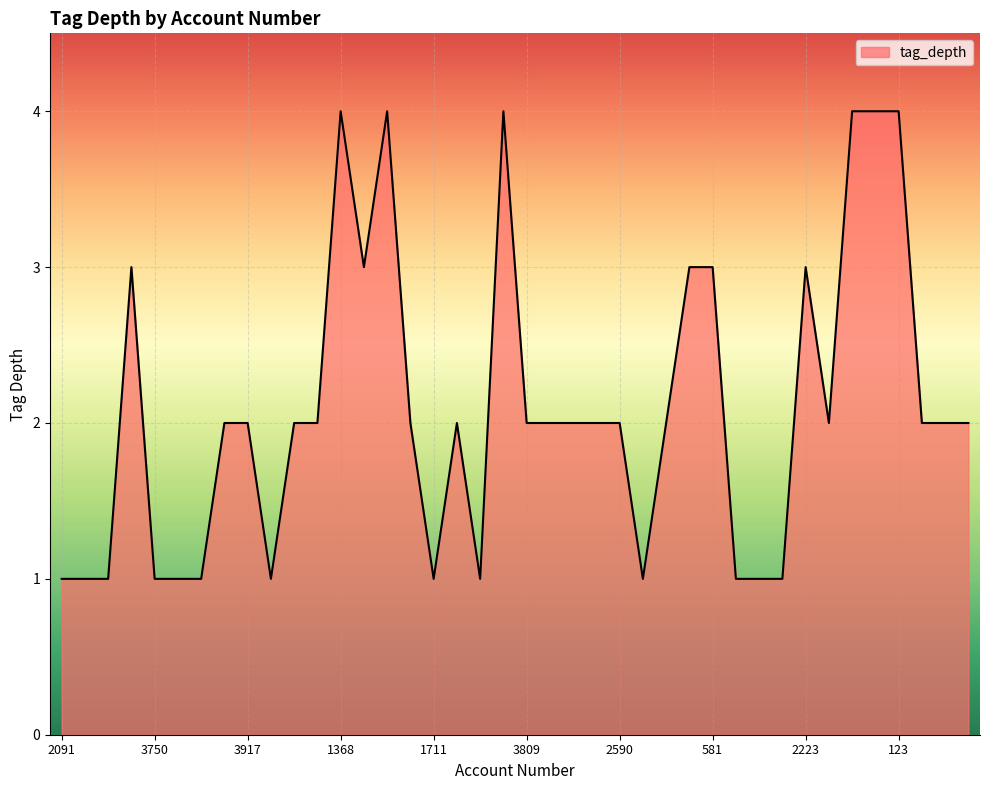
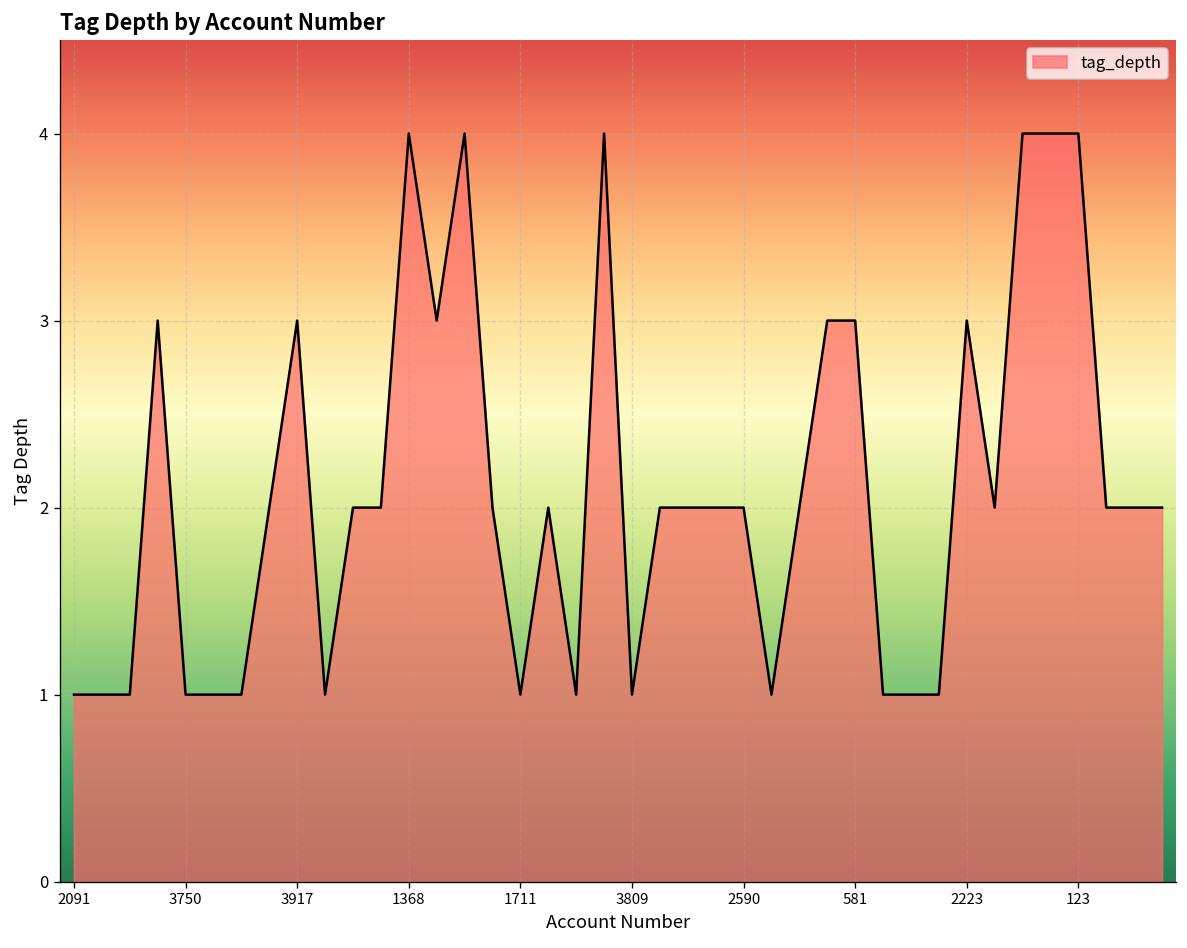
  {
    "2091": 1,
    "3750": 1,
-   "3917": 2,
+   "3917": 3,
    "1368": 4,
    "1711": 1,
-   "3809": 2,
+   "3809": 1,
    "2590": 2,
    "581": 3,
    "2223": 3,
    "123": 4
  }
